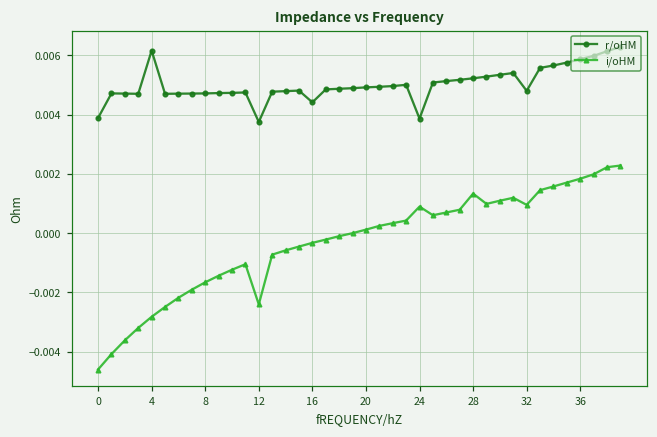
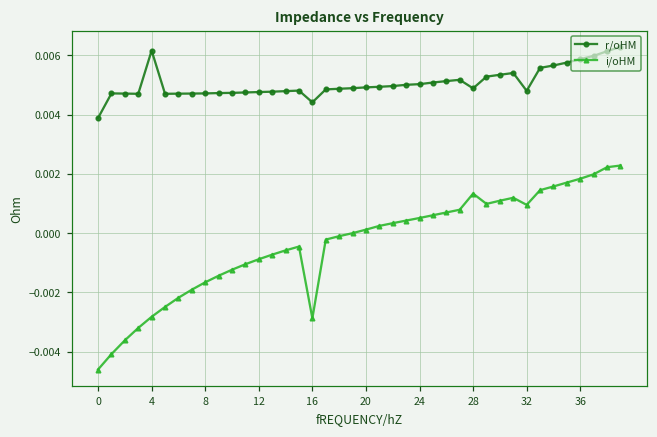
  {
    "r/oHM": {
      "0": 0.0039,
      "4": 0.0062,
      "8": 0.0047,
-     "12": 0.0038,
+     "12": 0.0048,
      "16": 0.0044,
      "20": 0.0049,
-     "24": 0.0039,
-     "28": 0.0052,
+     "24": 0.0050,
+     "28": 0.0049,
      "32": 0.0048
    },
    "i/oHM": {
      "0": -0.0046,
      "4": -0.0028,
      "8": -0.0017,
-     "12": -0.0024,
-     "16": -0.0003,
+     "12": -0.0009,
+     "16": -0.0029,
      "20": 0.0001,
-     "24": 0.0009,
+     "24": 0.0005,
      "28": 0.0013,
      "32": 0.0010,
      "36": 0.0018
    }
  }
